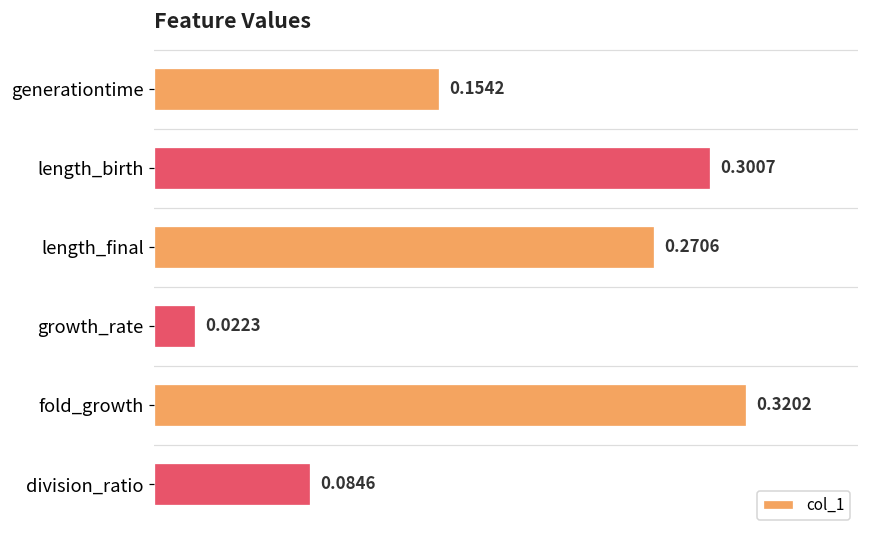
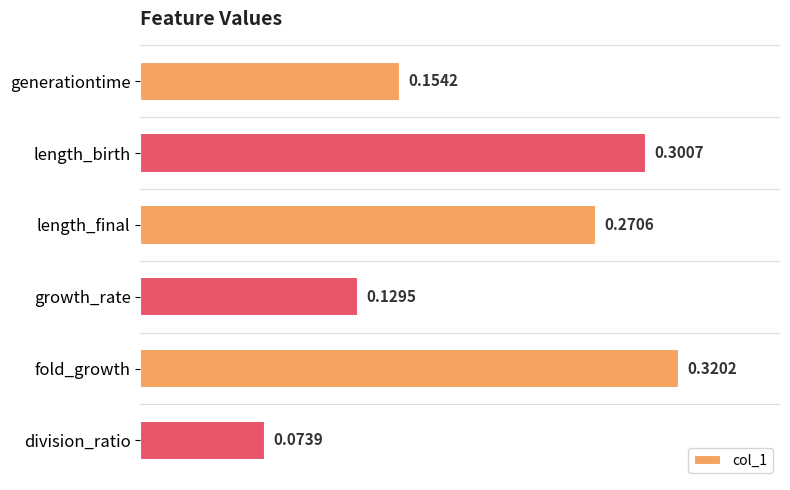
  {
    "generationtime": 0.1542,
    "length_birth": 0.3007,
    "length_final": 0.2706,
-   "growth_rate": 0.0223,
+   "growth_rate": 0.1295,
    "fold_growth": 0.3202,
-   "division_ratio": 0.0846
+   "division_ratio": 0.0739
  }
